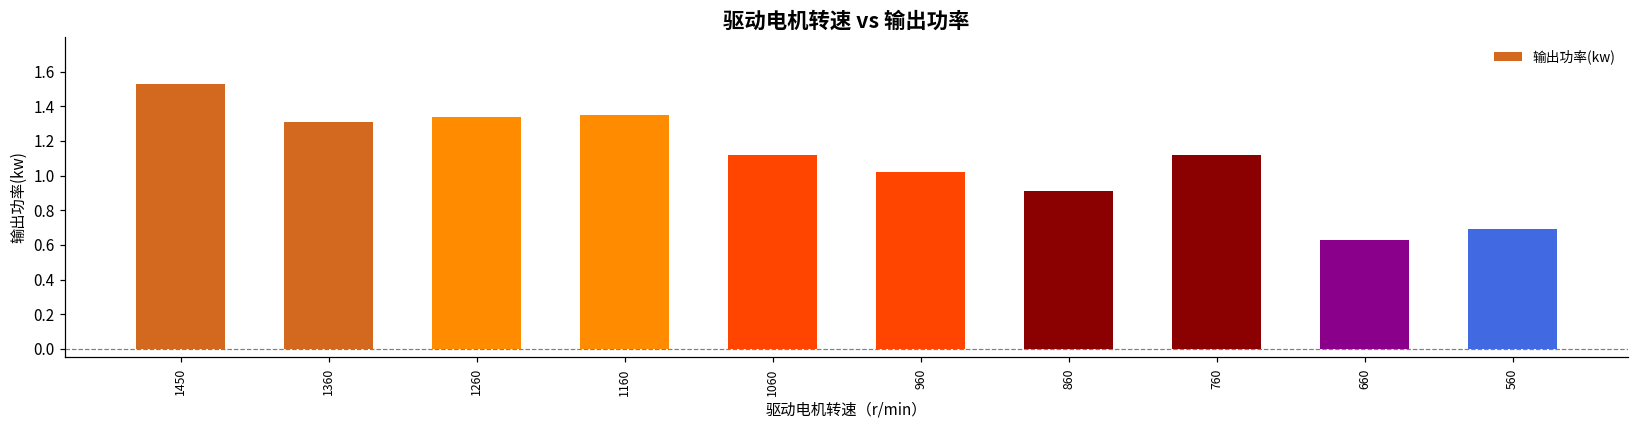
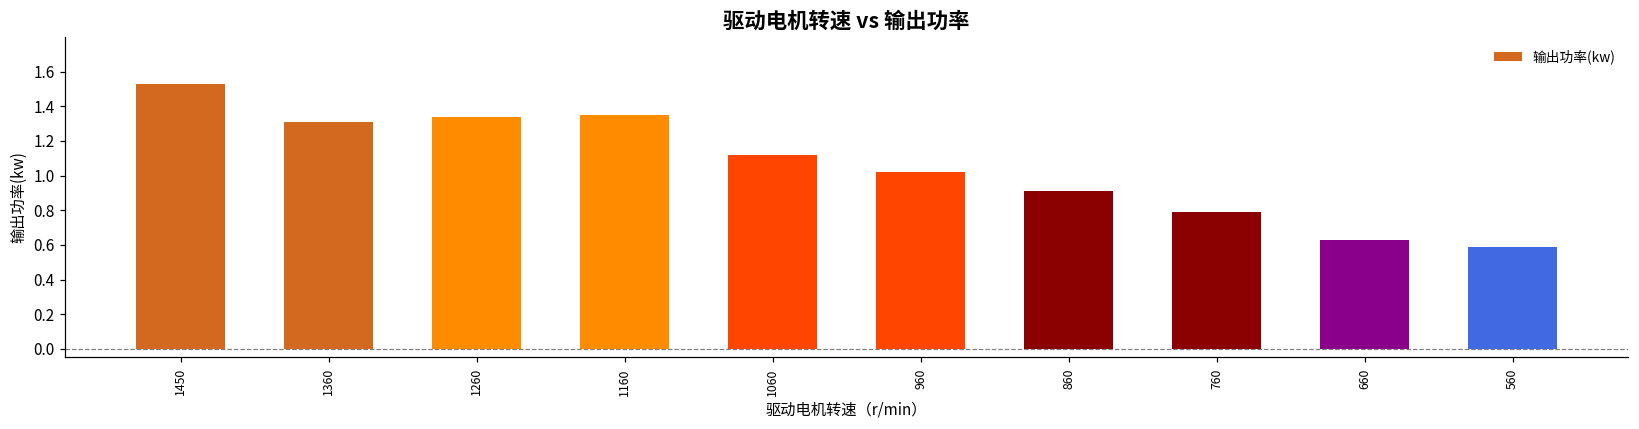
  {
    "1450": 1.53,
    "1360": 1.31,
    "1260": 1.34,
    "1160": 1.35,
    "1060": 1.12,
    "960": 1.02,
    "860": 0.91,
-   "760": 1.12,
+   "760": 0.79,
    "660": 0.63,
-   "560": 0.69
+   "560": 0.59
  }
